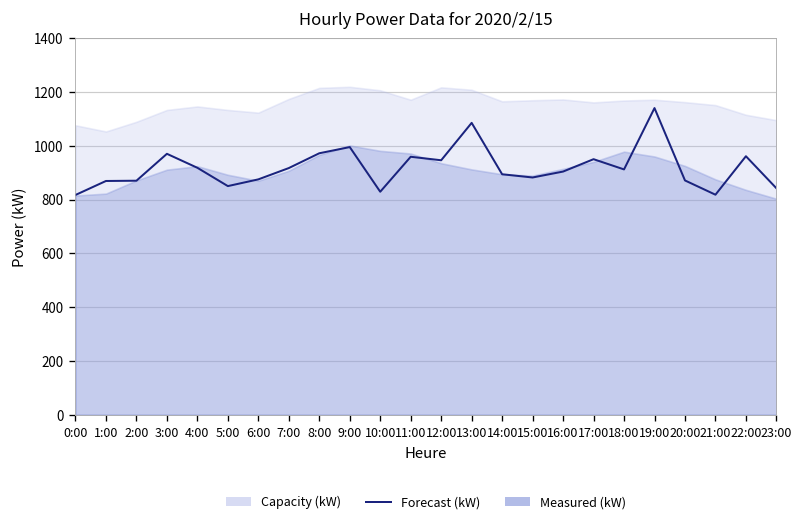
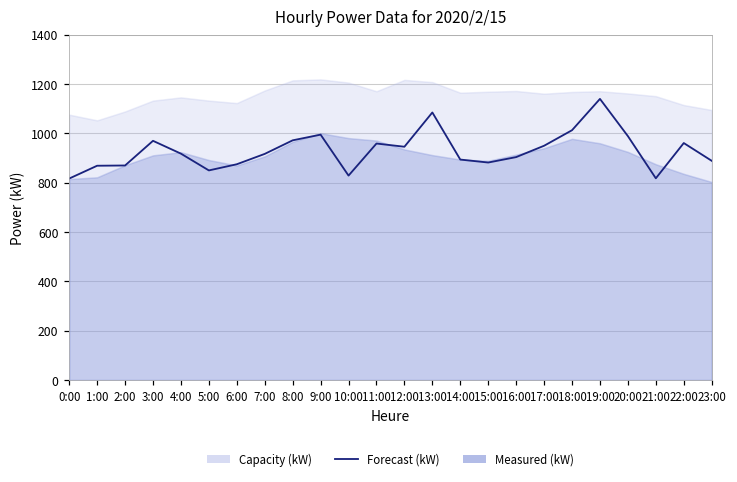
  {
    "Forecast (kW)": {
      "1:00": 870,
      "3:00": 970,
      "5:00": 850,
      "10:00": 830,
      "11:00": 960,
      "13:00": 1090,
-     "18:00": 910,
+     "18:00": 1010,
      "19:00": 1140,
-     "20:00": 870,
+     "20:00": 990,
      "21:00": 820,
      "22:00": 960,
-     "23:00": 840
+     "23:00": 890
    }
  }
